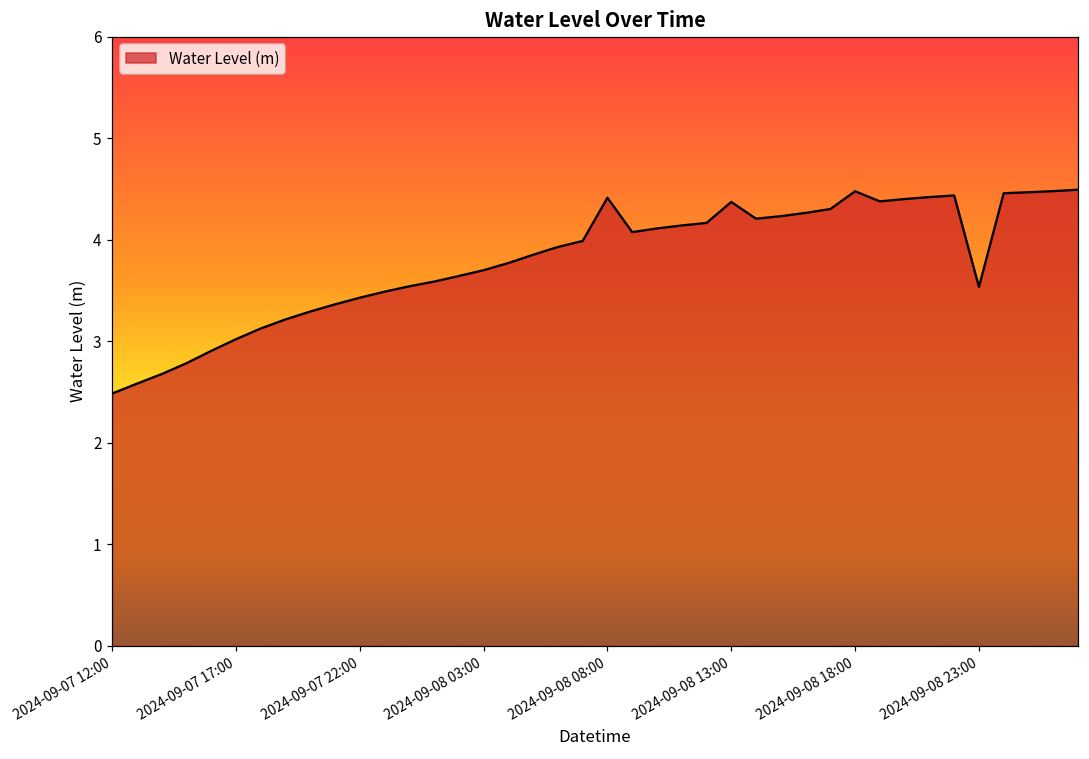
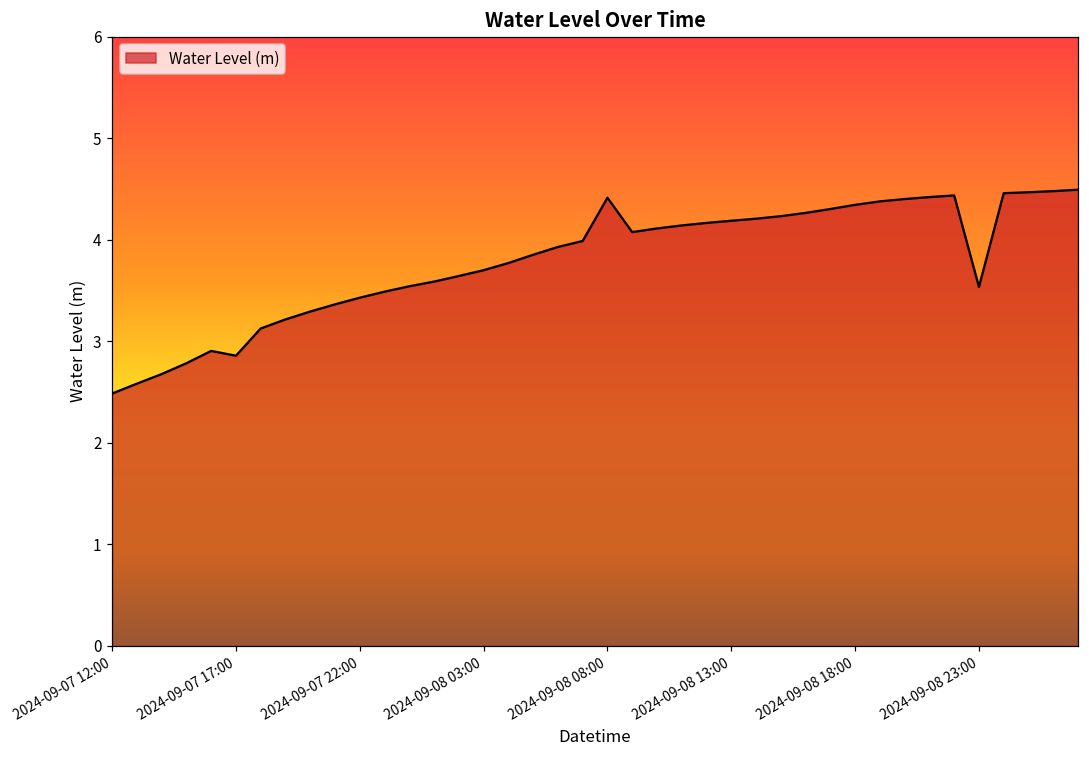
  {
    "2024-09-07 12:00": 2.5,
-   "2024-09-07 17:00": 3.0,
+   "2024-09-07 17:00": 2.9,
    "2024-09-07 22:00": 3.4,
    "2024-09-08 03:00": 3.7,
    "2024-09-08 08:00": 4.4,
-   "2024-09-08 13:00": 4.4,
-   "2024-09-08 18:00": 4.5,
+   "2024-09-08 13:00": 4.2,
+   "2024-09-08 18:00": 4.3,
    "2024-09-08 23:00": 3.5
  }
